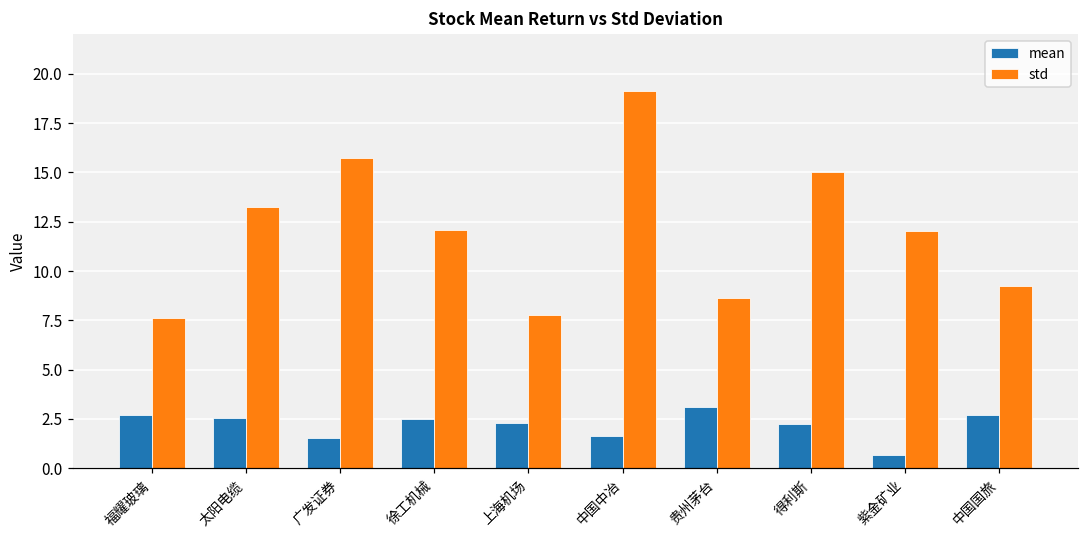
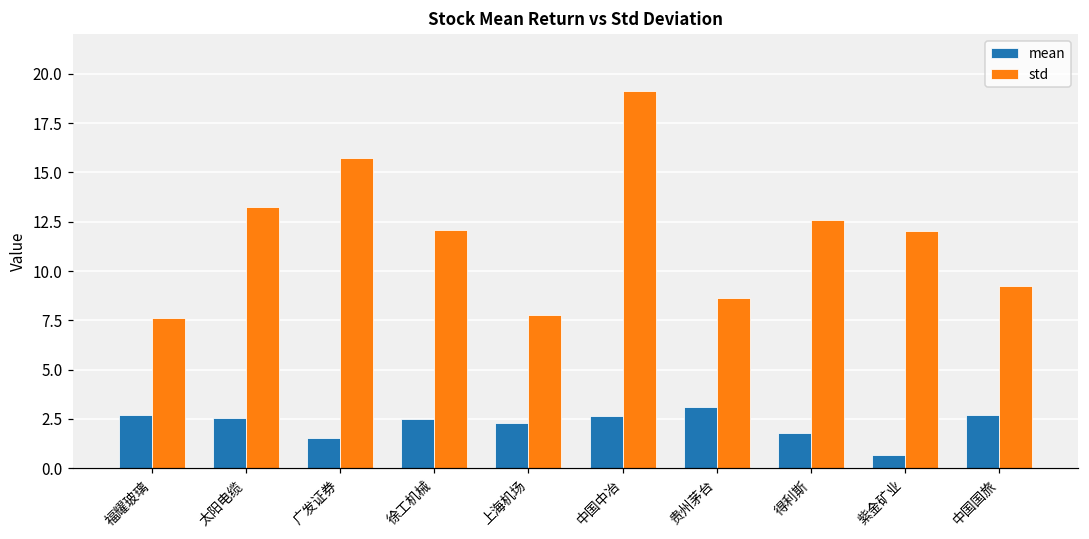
  {
    "mean": {
      "福耀玻璃": 2.7,
      "太阳电缆": 2.5,
      "广发证券": 1.5,
      "徐工机械": 2.5,
      "上海机场": 2.3,
-     "中国中冶": 1.7,
+     "中国中冶": 2.7,
      "贵州茅台": 3.1,
-     "得利斯": 2.3,
+     "得利斯": 1.8,
      "紫金矿业": 0.7,
      "中国国旅": 2.7
    },
    "std": {
      "福耀玻璃": 7.6,
      "太阳电缆": 13.3,
      "广发证券": 15.7,
      "徐工机械": 12.1,
      "上海机场": 7.8,
      "中国中冶": 19.1,
      "贵州茅台": 8.6,
-     "得利斯": 15.0,
+     "得利斯": 12.6,
      "紫金矿业": 12.0,
      "中国国旅": 9.2
    }
  }
